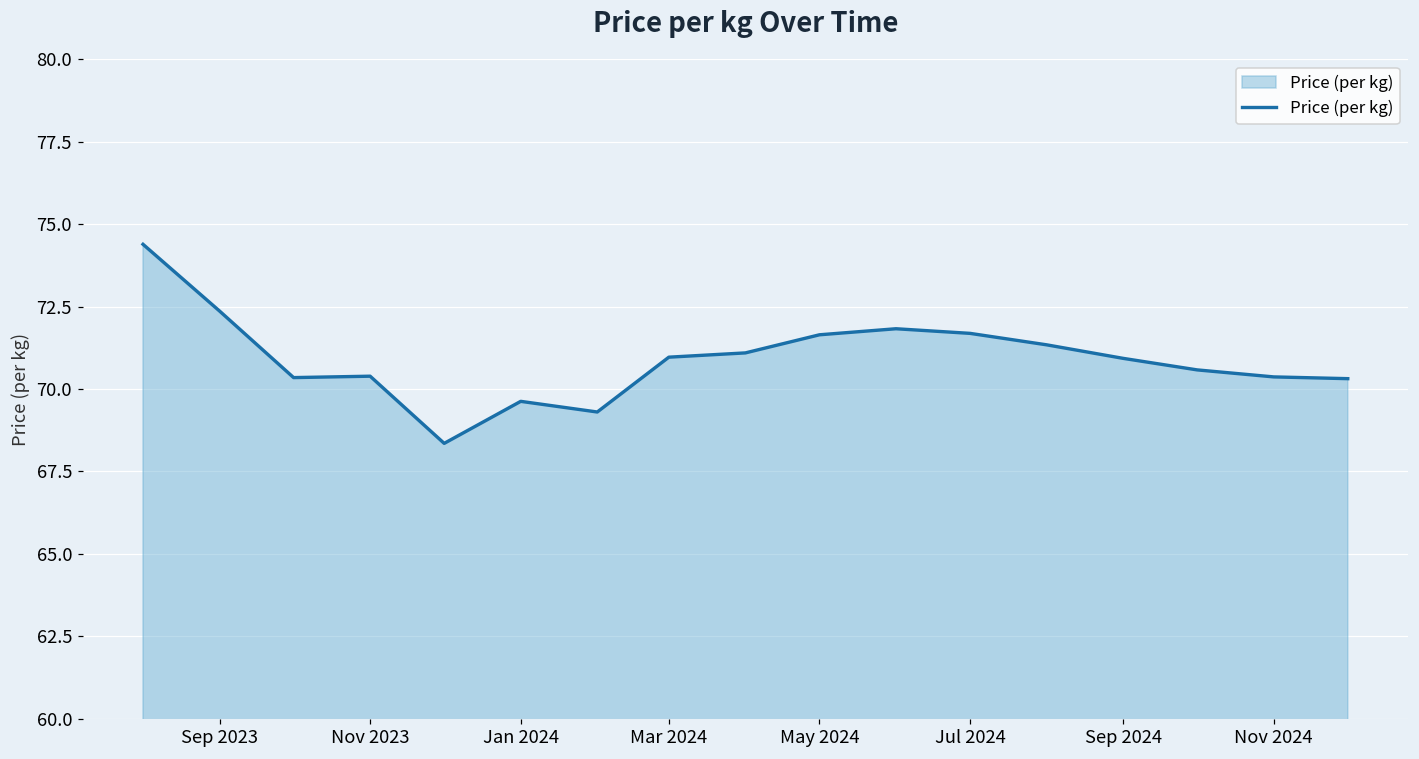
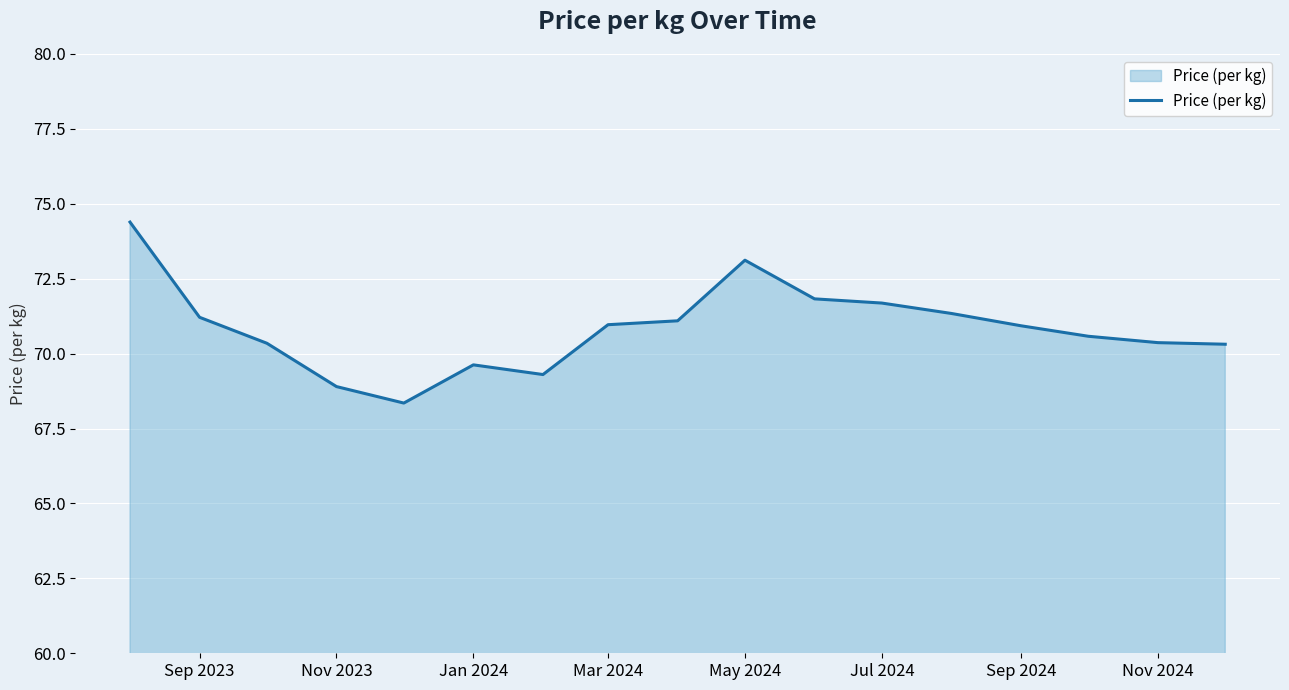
  {
-   "Sep 2023": 72.4,
-   "Nov 2023": 70.4,
+   "Sep 2023": 71.2,
+   "Nov 2023": 68.9,
    "Jan 2024": 69.6,
    "Mar 2024": 71.0,
-   "May 2024": 71.6,
+   "May 2024": 73.1,
    "Jul 2024": 71.7,
    "Sep 2024": 70.9,
    "Nov 2024": 70.4
  }
